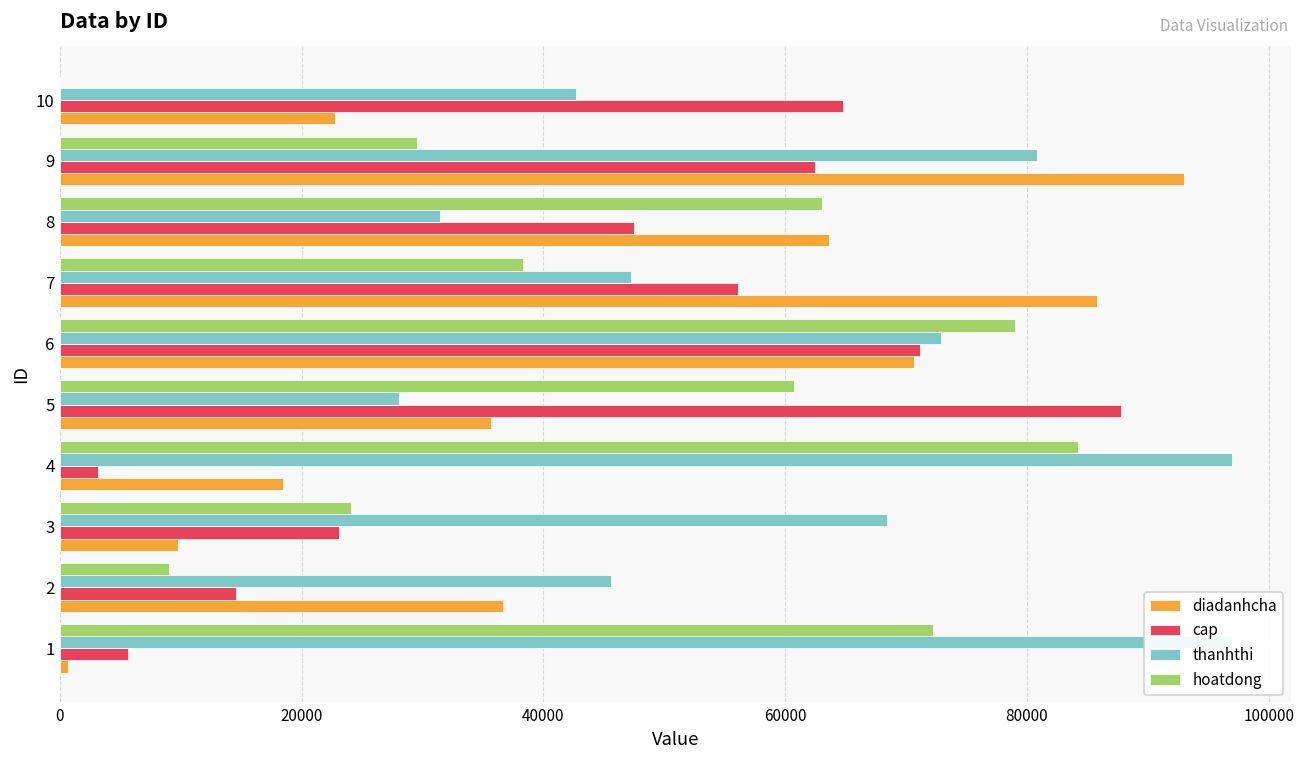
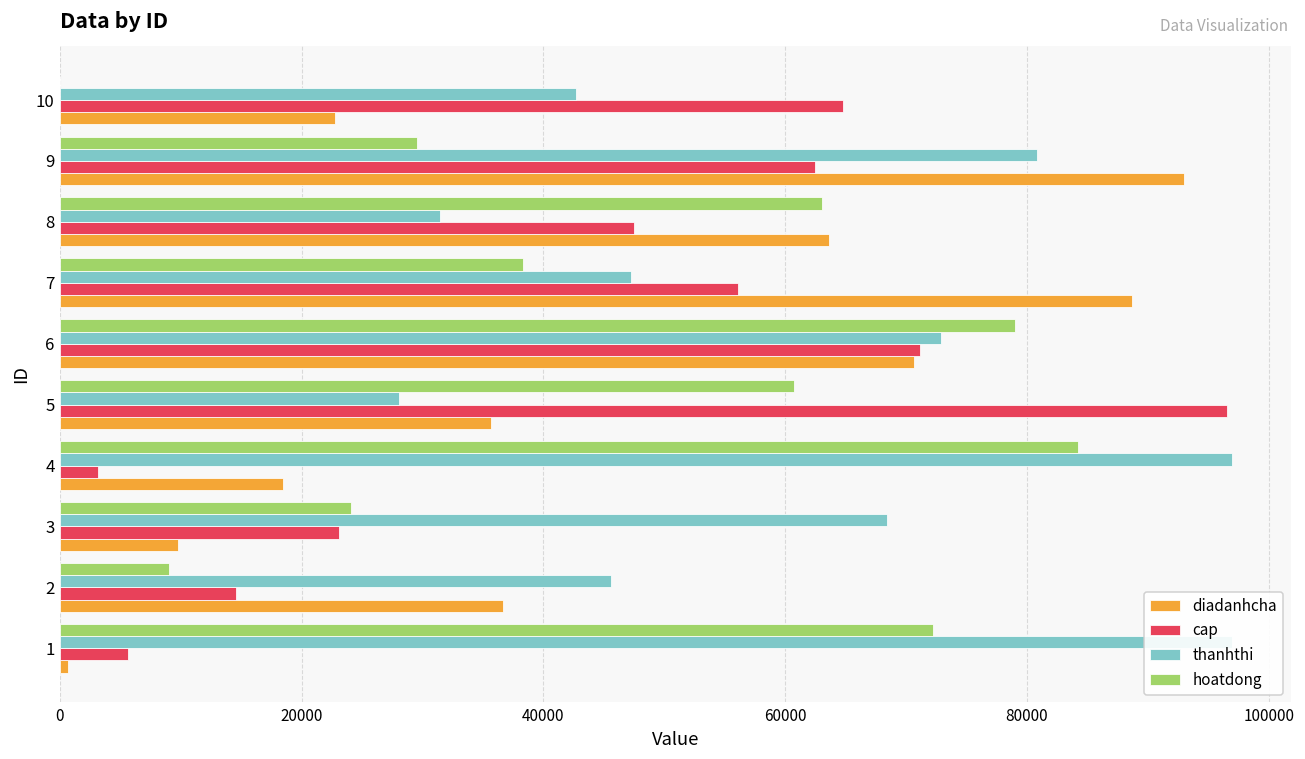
  {
    "diadanhcha": {
      "10": 22800,
      "9": 93000,
      "8": 63600,
-     "7": 85800,
+     "7": 88700,
      "6": 70700,
      "5": 35700,
      "4": 18500,
      "3": 9800,
      "2": 36600,
      "1": 700
    },
    "cap": {
      "10": 64800,
      "9": 62400,
      "8": 47500,
      "7": 56100,
      "6": 71100,
-     "5": 87800,
+     "5": 96500,
      "4": 3100,
      "3": 23100,
      "2": 14600,
      "1": 5600
    },
    "thanhthi": {
      "10": 42700,
      "9": 80800,
      "8": 31400,
      "7": 47200,
      "6": 72900,
      "5": 28100,
      "4": 97000,
      "3": 68400,
      "2": 45600
    },
    "hoatdong": {
      "9": 29600,
      "8": 63100,
      "7": 38300,
      "6": 79000,
      "5": 60700,
      "4": 84200,
      "3": 24100,
      "2": 9100,
      "1": 72200
    }
  }
